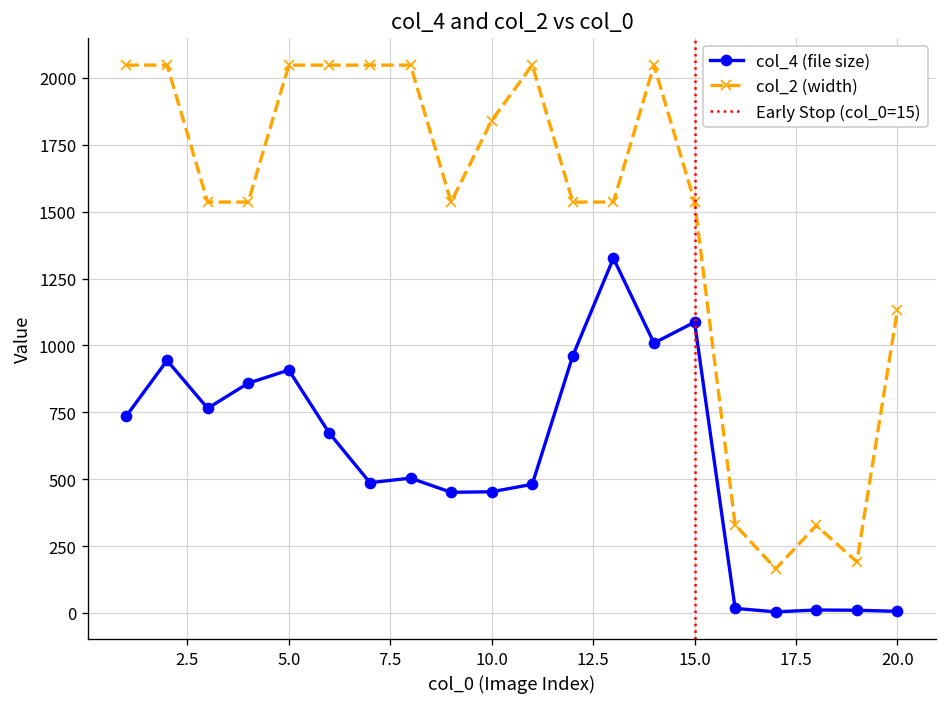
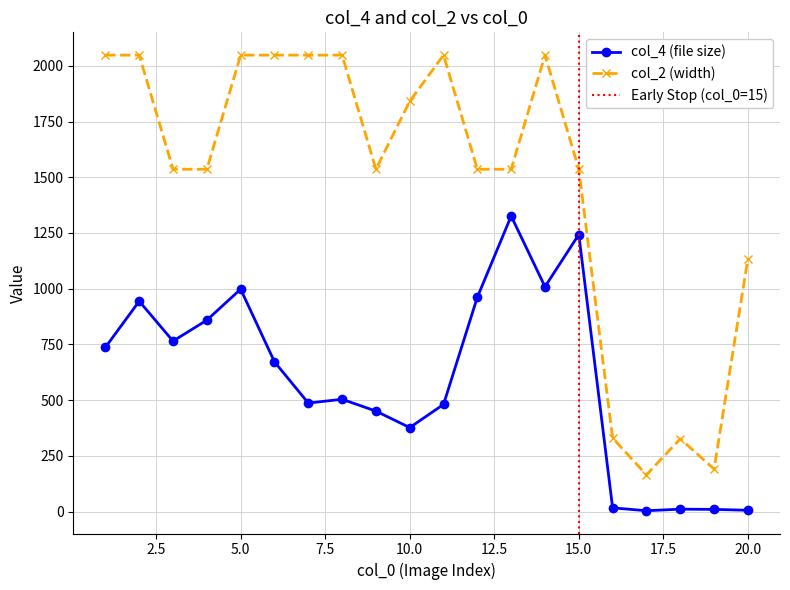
  {
    "col_4 (file size)": {
-     "5.0": 910,
-     "10.0": 450,
-     "15.0": 1090,
+     "5.0": 1000,
+     "10.0": 380,
+     "15.0": 1240,
      "20.0": 10
    },
    "col_2 (width)": {
      "5.0": 2050,
      "10.0": 1840,
      "15.0": 1540,
      "20.0": 1130
    }
  }
